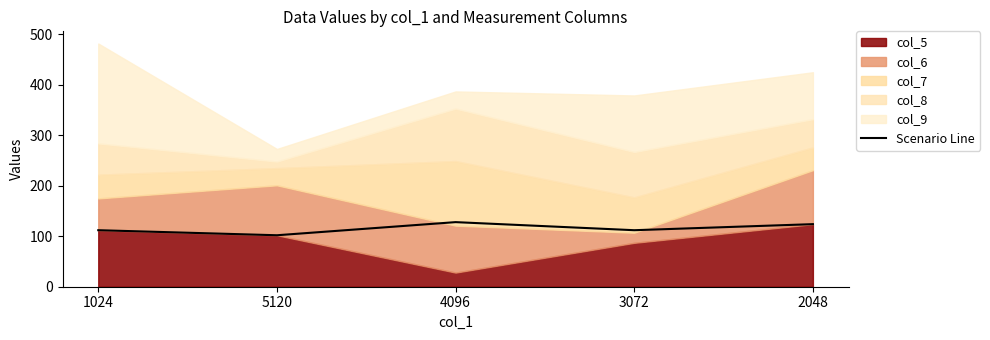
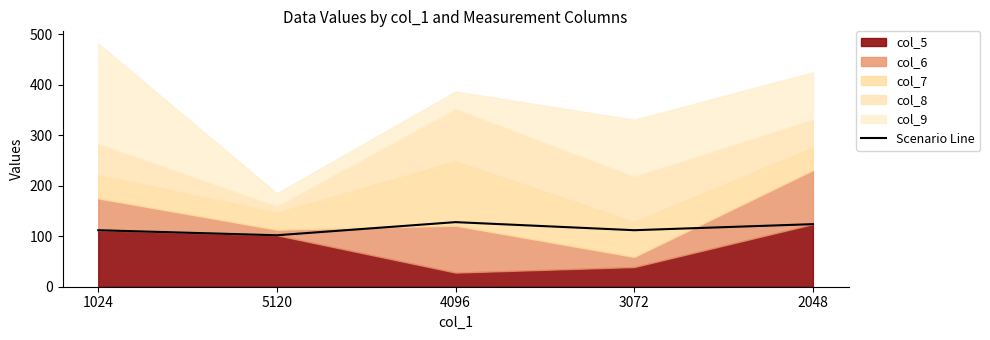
  {
    "Scenario Line": {
      "4096": 130
    },
    "col_5": {
      "4096": 30,
-     "3072": 90
+     "3072": 40
    },
    "col_6": {
      "1024": 60,
-     "5120": 100,
+     "5120": 10,
      "4096": 90,
      "2048": 110
    }
  }
